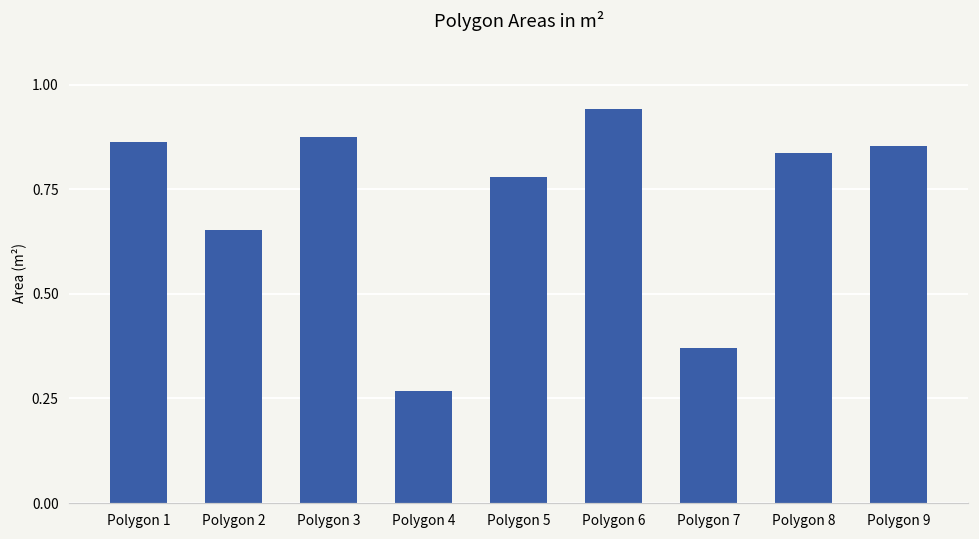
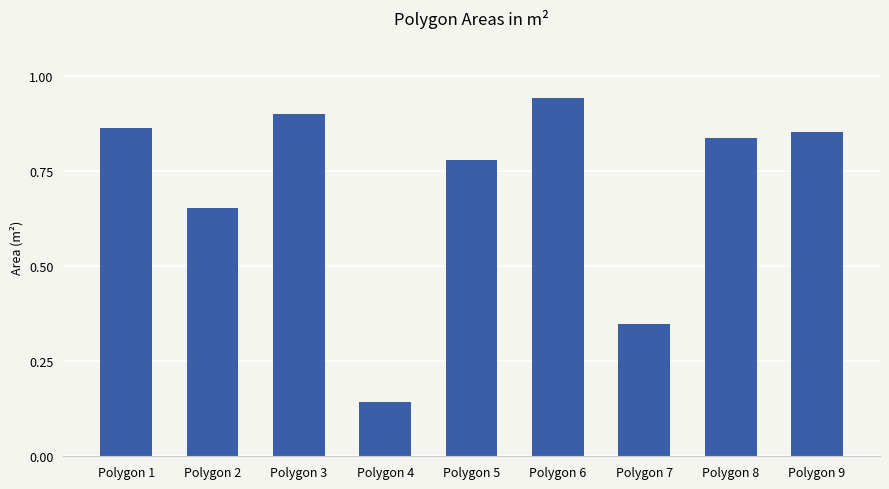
  {
    "Polygon 1": 0.86,
    "Polygon 2": 0.65,
-   "Polygon 3": 0.87,
-   "Polygon 4": 0.27,
+   "Polygon 3": 0.90,
+   "Polygon 4": 0.14,
    "Polygon 5": 0.78,
    "Polygon 6": 0.94,
-   "Polygon 7": 0.37,
+   "Polygon 7": 0.35,
    "Polygon 8": 0.84,
    "Polygon 9": 0.85
  }
